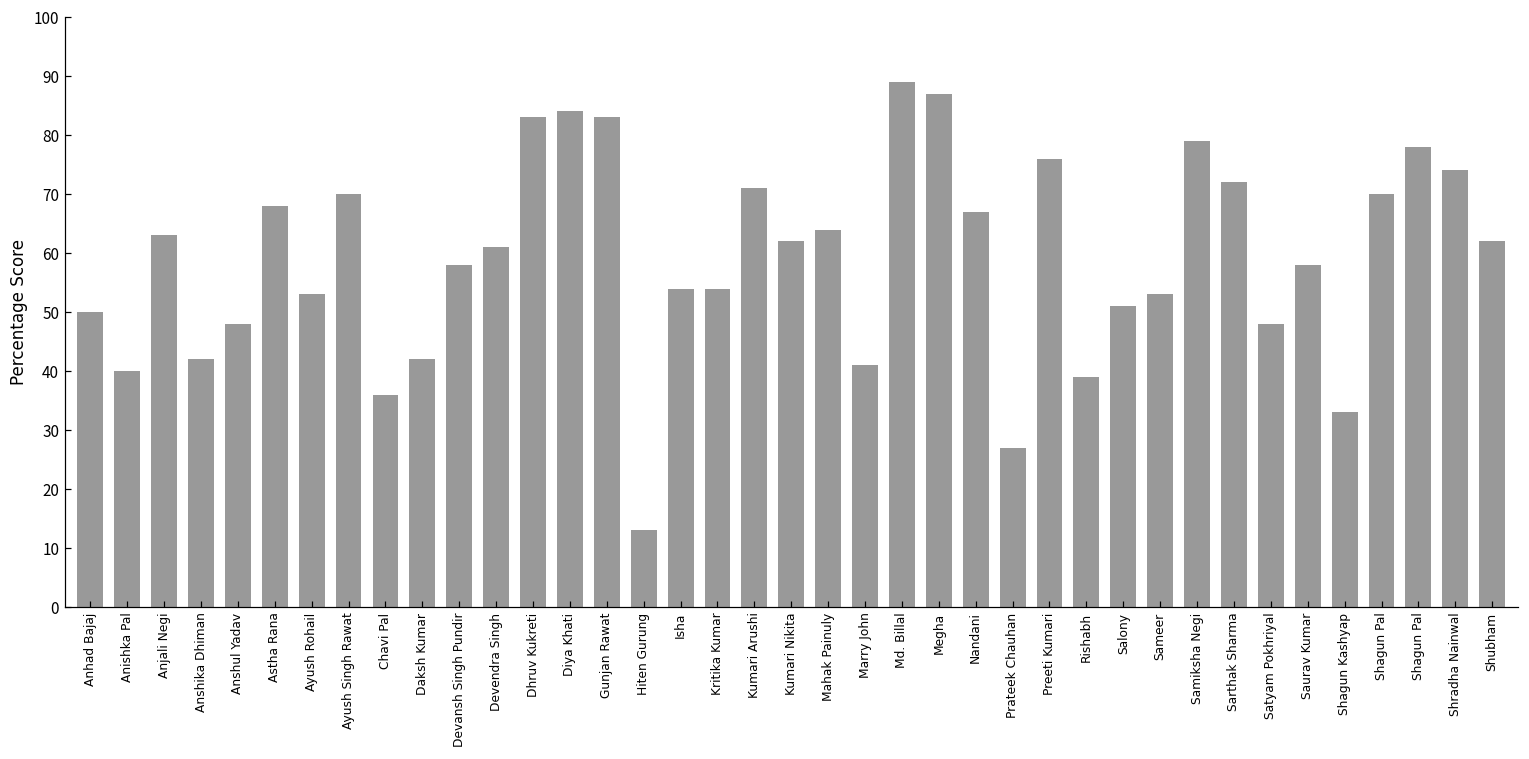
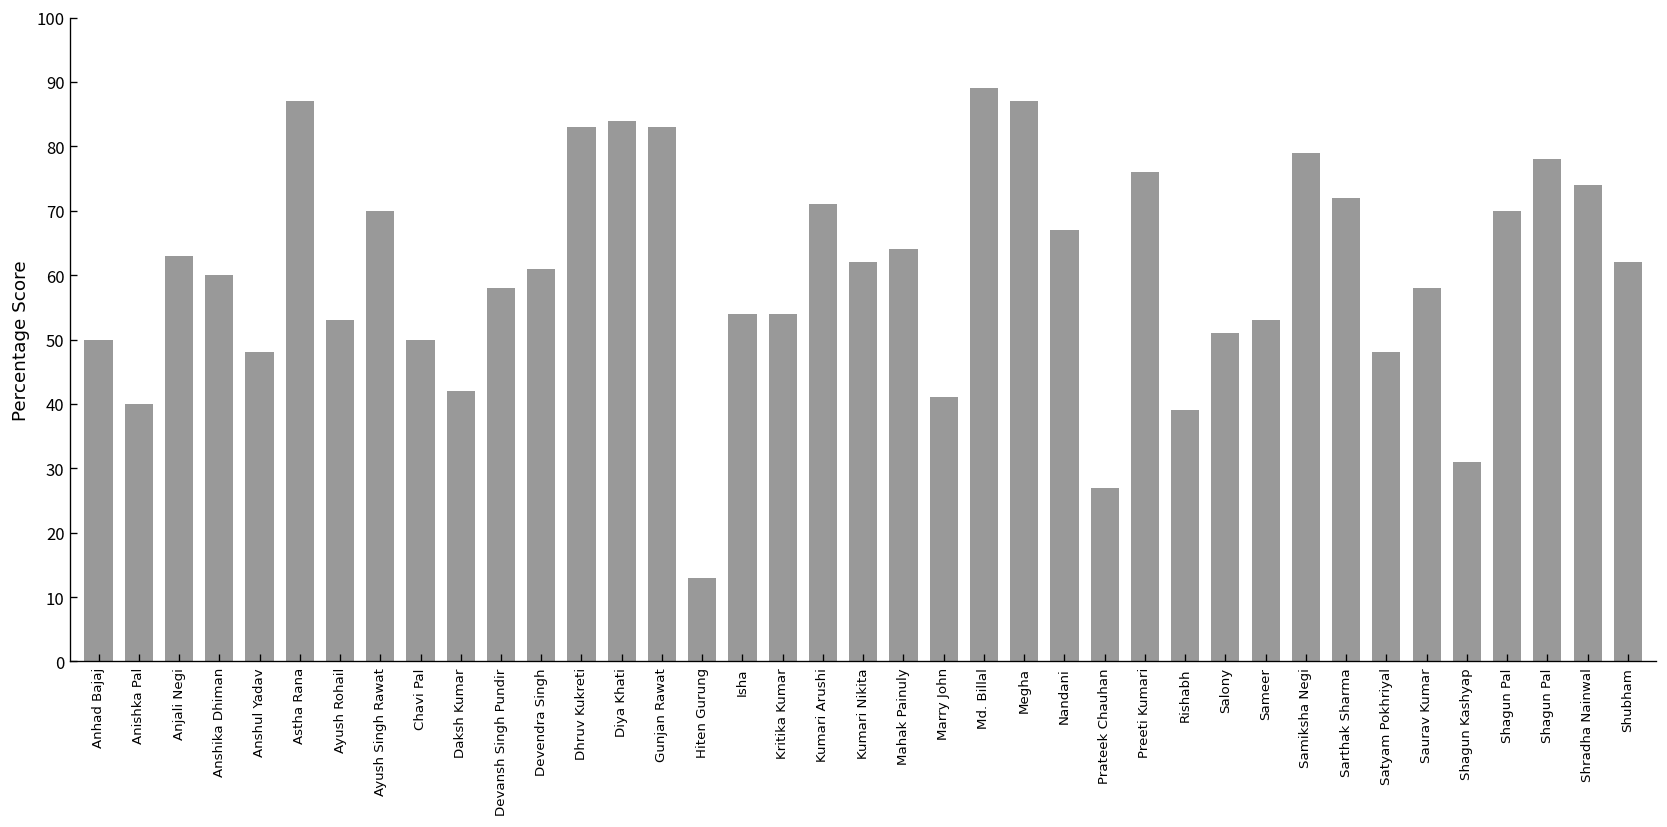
  {
    "Anhad Bajaj": 50,
    "Anishka Pal": 40,
    "Anjali Negi": 63,
-   "Anshika Dhiman": 42,
+   "Anshika Dhiman": 60,
    "Anshul Yadav": 48,
-   "Astha Rana": 68,
+   "Astha Rana": 87,
    "Ayush Rohail": 53,
    "Ayush Singh Rawat": 70,
-   "Chavi Pal": 36,
+   "Chavi Pal": 50,
    "Daksh Kumar": 42,
    "Devansh Singh Pundir": 58,
    "Devendra Singh": 61,
    "Dhruv Kukreti": 83,
    "Diya Khati": 84,
    "Gunjan Rawat": 83,
    "Hiten Gurung": 13,
    "Isha": 54,
    "Kritika Kumar": 54,
    "Kumari Arushi": 71,
    "Kumari Nikita": 62,
    "Mahak Painuly": 64,
    "Marry John": 41,
    "Md. Billal": 89,
    "Megha": 87,
    "Nandani": 67,
    "Prateek Chauhan": 27,
    "Preeti Kumari": 76,
    "Rishabh": 39,
    "Salony": 51,
    "Sameer": 53,
    "Samiksha Negi": 79,
    "Sarthak Sharma": 72,
    "Satyam Pokhriyal": 48,
    "Saurav Kumar": 58,
-   "Shagun Kashyap": 33,
+   "Shagun Kashyap": 31,
    "Shradha Nainwal": 74,
    "Shubham": 62
  }
